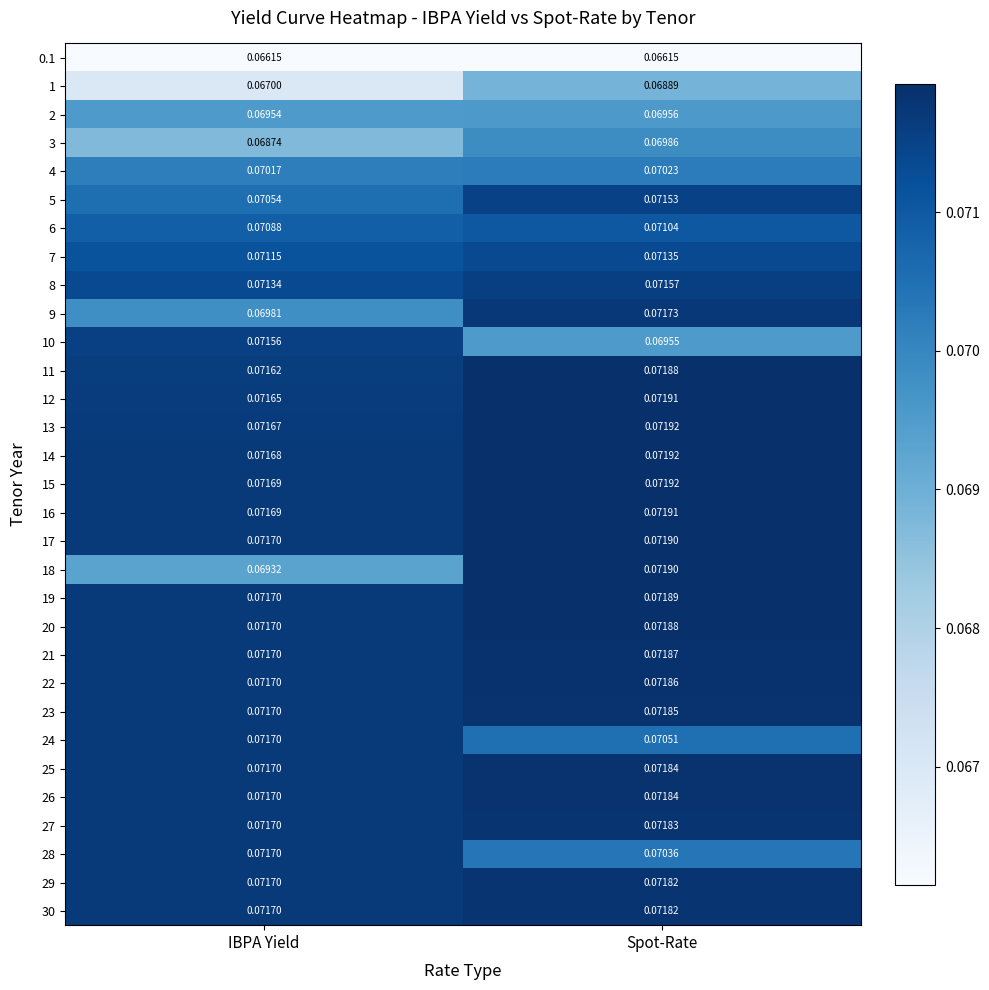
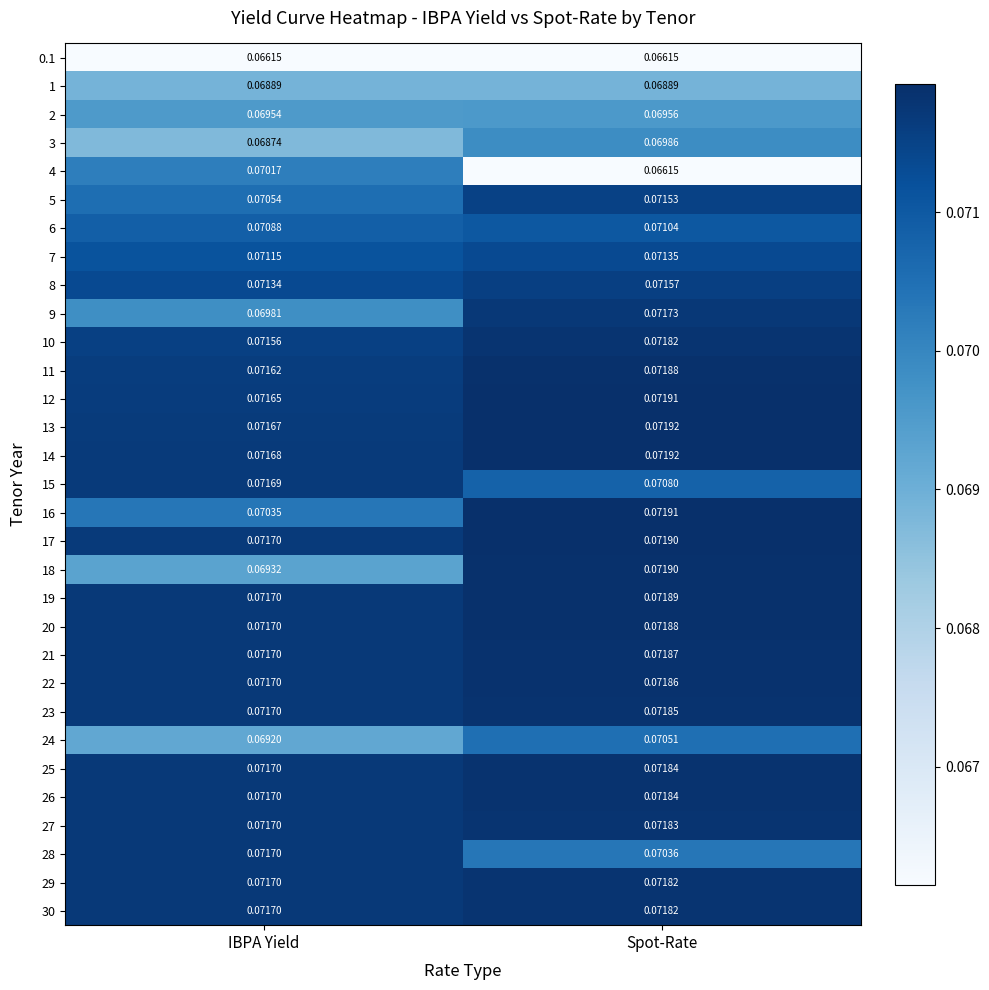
  {
    "0.1": {
      "IBPA Yield": 0.06615,
      "Spot-Rate": 0.06615
    },
    "1": {
-     "IBPA Yield": 0.06700,
+     "IBPA Yield": 0.06889,
      "Spot-Rate": 0.06889
    },
    "2": {
      "IBPA Yield": 0.06954,
      "Spot-Rate": 0.06956
    },
    "3": {
      "IBPA Yield": 0.06874,
      "Spot-Rate": 0.06986
    },
    "4": {
      "IBPA Yield": 0.07017,
-     "Spot-Rate": 0.07023
+     "Spot-Rate": 0.06615
    },
    "5": {
      "IBPA Yield": 0.07054,
      "Spot-Rate": 0.07153
    },
    "6": {
      "IBPA Yield": 0.07088,
      "Spot-Rate": 0.07104
    },
    "7": {
      "IBPA Yield": 0.07115,
      "Spot-Rate": 0.07135
    },
    "8": {
      "IBPA Yield": 0.07134,
      "Spot-Rate": 0.07157
    },
    "9": {
      "IBPA Yield": 0.06981,
      "Spot-Rate": 0.07173
    },
    "10": {
      "IBPA Yield": 0.07156,
-     "Spot-Rate": 0.06955
+     "Spot-Rate": 0.07182
    },
    "11": {
      "IBPA Yield": 0.07162,
      "Spot-Rate": 0.07188
    },
    "12": {
      "IBPA Yield": 0.07165,
      "Spot-Rate": 0.07191
    },
    "13": {
      "IBPA Yield": 0.07167,
      "Spot-Rate": 0.07192
    },
    "14": {
      "IBPA Yield": 0.07168,
      "Spot-Rate": 0.07192
    },
    "15": {
      "IBPA Yield": 0.07169,
-     "Spot-Rate": 0.07192
+     "Spot-Rate": 0.07080
    },
    "16": {
-     "IBPA Yield": 0.07169,
+     "IBPA Yield": 0.07035,
      "Spot-Rate": 0.07191
    },
    "17": {
      "IBPA Yield": 0.07170,
      "Spot-Rate": 0.07190
    },
    "18": {
      "IBPA Yield": 0.06932,
      "Spot-Rate": 0.07190
    },
    "19": {
      "IBPA Yield": 0.07170,
      "Spot-Rate": 0.07189
    },
    "20": {
      "IBPA Yield": 0.07170,
      "Spot-Rate": 0.07188
    },
    "21": {
      "IBPA Yield": 0.07170,
      "Spot-Rate": 0.07187
    },
    "22": {
      "IBPA Yield": 0.07170,
      "Spot-Rate": 0.07186
    },
    "23": {
      "IBPA Yield": 0.07170,
      "Spot-Rate": 0.07185
    },
    "24": {
-     "IBPA Yield": 0.07170,
+     "IBPA Yield": 0.06920,
      "Spot-Rate": 0.07051
    },
    "25": {
      "IBPA Yield": 0.07170,
      "Spot-Rate": 0.07184
    },
    "26": {
      "IBPA Yield": 0.07170,
      "Spot-Rate": 0.07184
    },
    "27": {
      "IBPA Yield": 0.07170,
      "Spot-Rate": 0.07183
    },
    "28": {
      "IBPA Yield": 0.07170,
      "Spot-Rate": 0.07036
    },
    "29": {
      "IBPA Yield": 0.07170,
      "Spot-Rate": 0.07182
    },
    "30": {
      "IBPA Yield": 0.07170,
      "Spot-Rate": 0.07182
    }
  }
